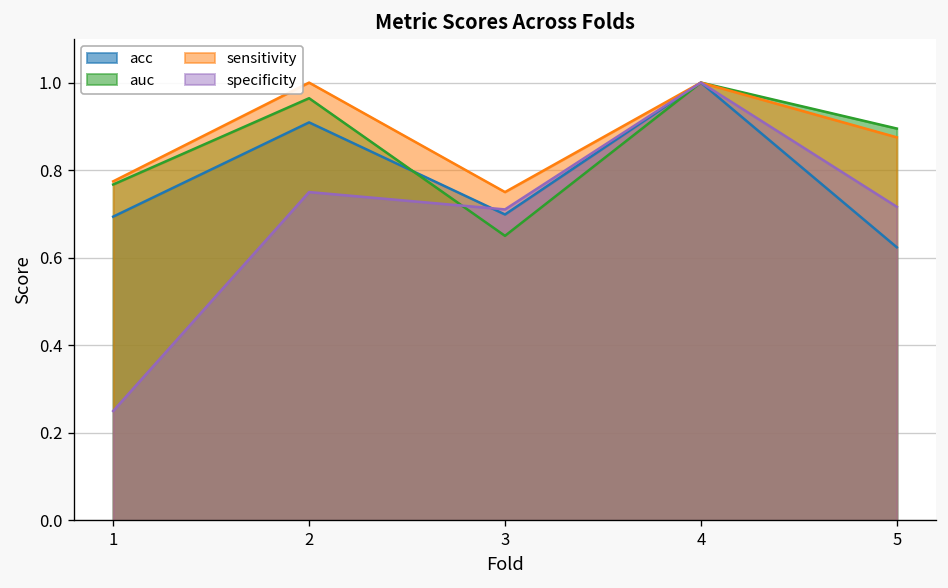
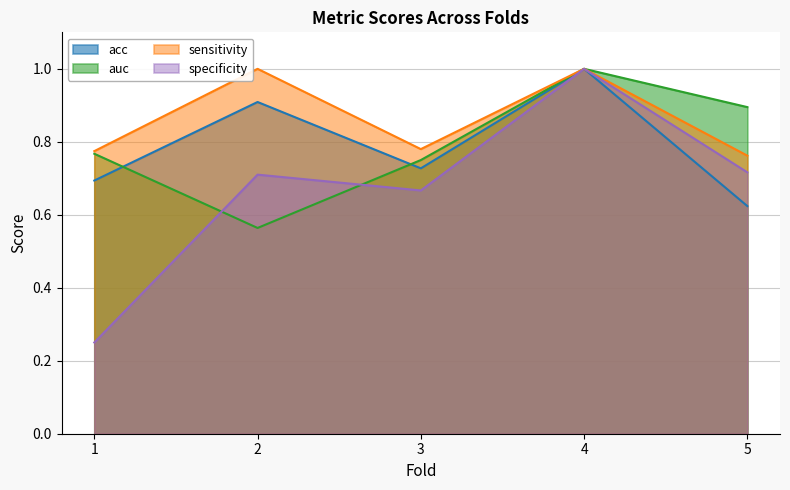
  {
    "acc": {
      "1": 0.69,
      "2": 0.91,
-     "3": 0.70,
+     "3": 0.73,
      "5": 0.62
    },
    "auc": {
      "1": 0.77,
-     "2": 0.96,
-     "3": 0.65,
+     "2": 0.56,
+     "3": 0.75,
      "5": 0.90
    },
    "sensitivity": {
      "1": 0.77,
      "2": 1.00,
-     "3": 0.75,
-     "5": 0.88
+     "3": 0.78,
+     "5": 0.76
    },
    "specificity": {
      "1": 0.25,
-     "2": 0.75,
-     "3": 0.71,
+     "2": 0.71,
+     "3": 0.67,
      "5": 0.72
    }
  }
